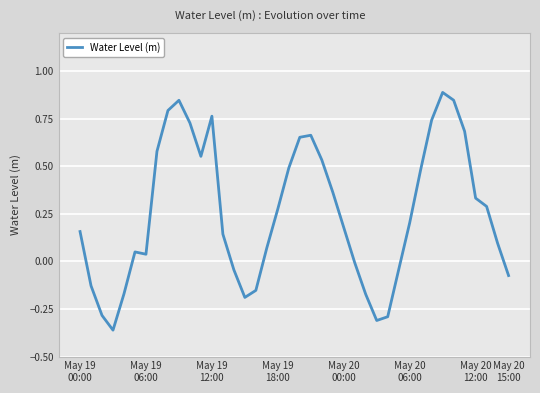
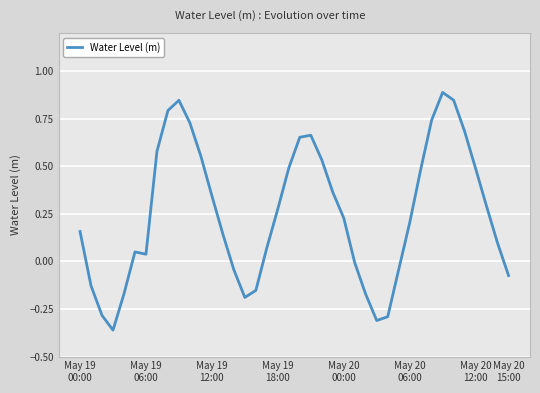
  {
    "May 19 00:00": 0.16,
    "May 19 06:00": 0.04,
-   "May 19 12:00": 0.76,
+   "May 19 12:00": 0.34,
    "May 19 18:00": 0.28,
-   "May 20 00:00": 0.18,
+   "May 20 00:00": 0.23,
    "May 20 06:00": 0.20,
-   "May 20 12:00": 0.33,
+   "May 20 12:00": 0.49,
    "May 20 15:00": -0.07
  }
